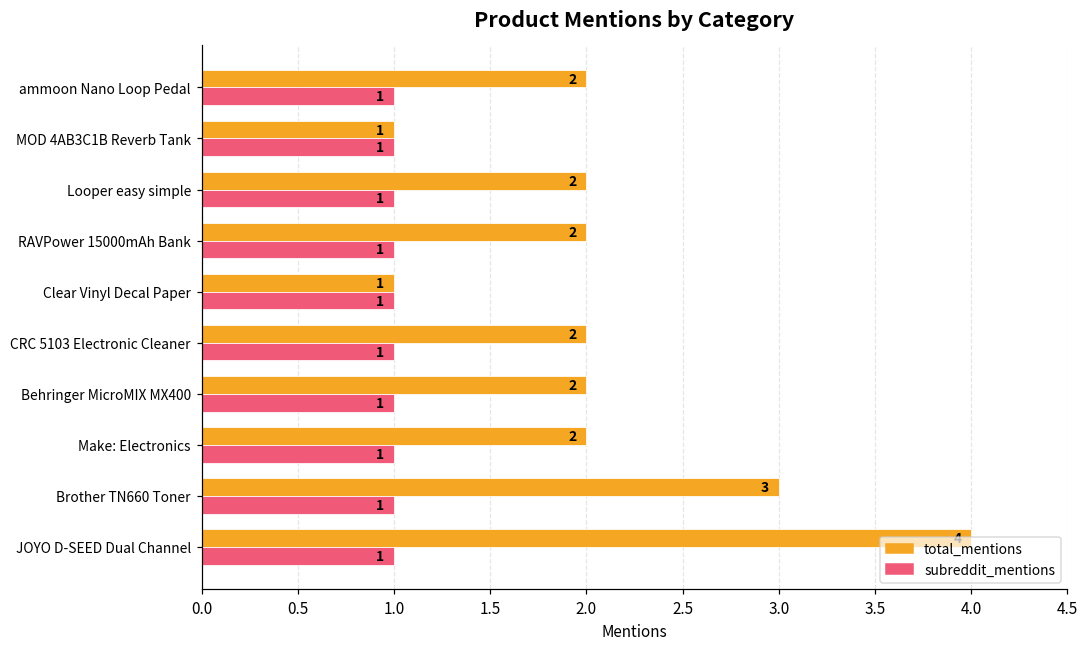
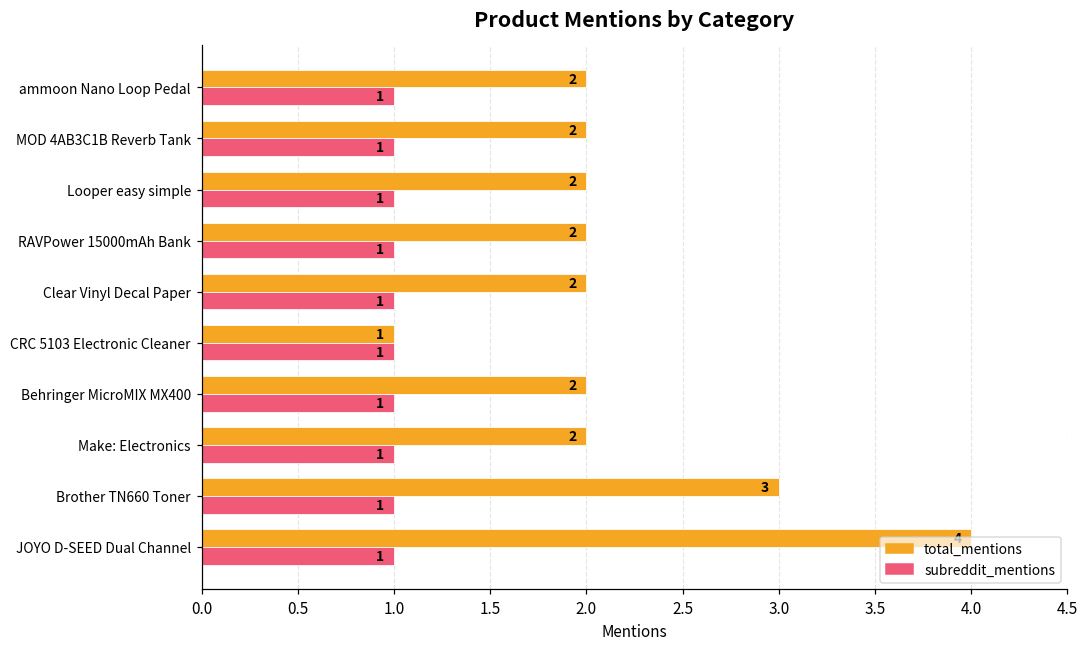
  {
    "total_mentions": {
      "ammoon Nano Loop Pedal": 2,
-     "MOD 4AB3C1B Reverb Tank": 1,
+     "MOD 4AB3C1B Reverb Tank": 2,
      "Looper easy simple": 2,
      "RAVPower 15000mAh Bank": 2,
-     "Clear Vinyl Decal Paper": 1,
-     "CRC 5103 Electronic Cleaner": 2,
+     "Clear Vinyl Decal Paper": 2,
+     "CRC 5103 Electronic Cleaner": 1,
      "Behringer MicroMIX MX400": 2,
      "Make: Electronics": 2,
      "Brother TN660 Toner": 3
    },
    "subreddit_mentions": {
      "ammoon Nano Loop Pedal": 1,
      "MOD 4AB3C1B Reverb Tank": 1,
      "Looper easy simple": 1,
      "RAVPower 15000mAh Bank": 1,
      "Clear Vinyl Decal Paper": 1,
      "CRC 5103 Electronic Cleaner": 1,
      "Behringer MicroMIX MX400": 1,
      "Make: Electronics": 1,
      "Brother TN660 Toner": 1,
      "JOYO D-SEED Dual Channel": 1
    }
  }
